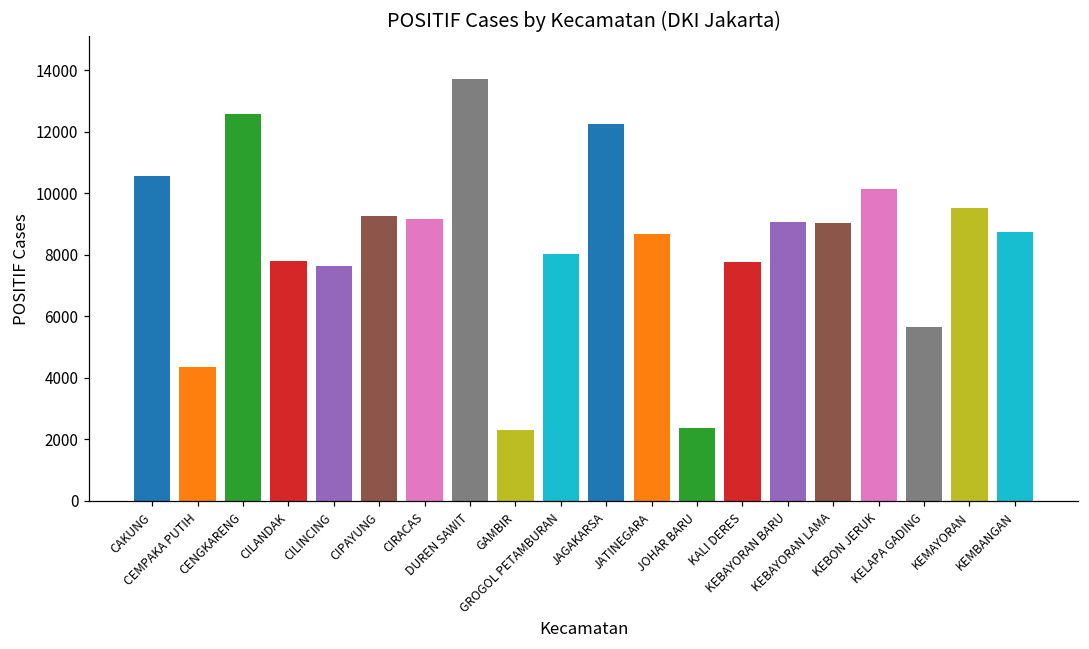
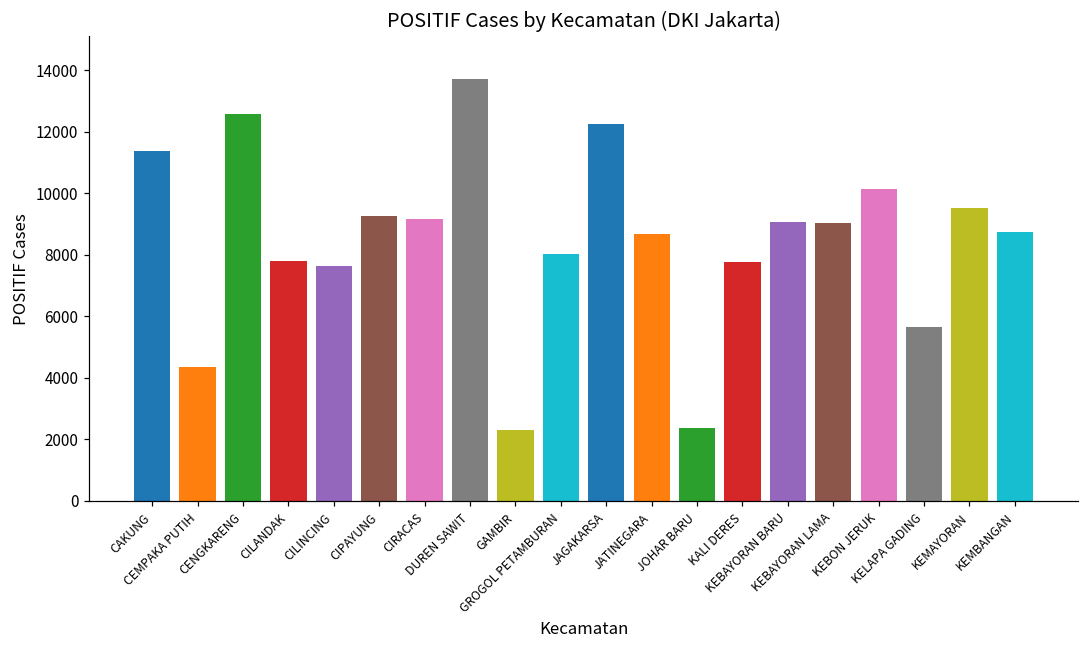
  {
-   "CAKUNG": 10600,
+   "CAKUNG": 11400,
    "CEMPAKA PUTIH": 4300,
    "CENGKARENG": 12600,
    "CILANDAK": 7800,
    "CILINCING": 7600,
    "CIPAYUNG": 9200,
    "CIRACAS": 9200,
    "DUREN SAWIT": 13700,
    "GAMBIR": 2300,
    "GROGOL PETAMBURAN": 8000,
    "JAGAKARSA": 12300,
    "JATINEGARA": 8700,
    "JOHAR BARU": 2400,
    "KALI DERES": 7800,
    "KEBAYORAN BARU": 9100,
    "KEBAYORAN LAMA": 9000,
    "KEBON JERUK": 10100,
    "KELAPA GADING": 5600,
    "KEMAYORAN": 9500,
    "KEMBANGAN": 8700
  }
